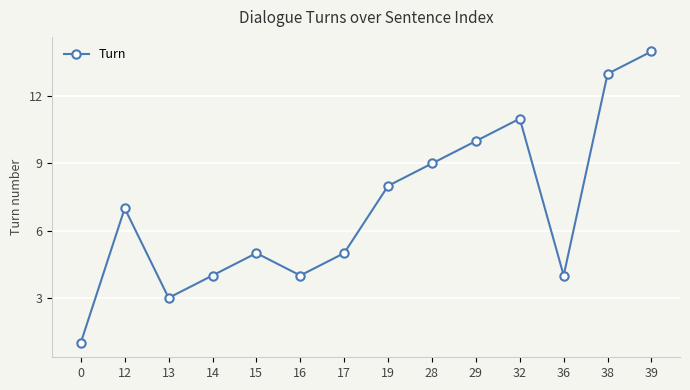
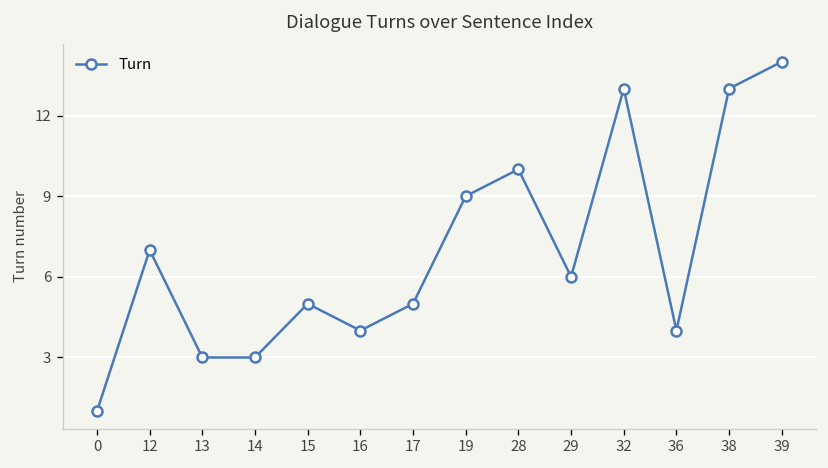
  {
    "0": 1,
    "12": 7,
    "13": 3,
-   "14": 4,
+   "14": 3,
    "15": 5,
    "16": 4,
    "17": 5,
-   "19": 8,
-   "28": 9,
-   "29": 10,
-   "32": 11,
+   "19": 9,
+   "28": 10,
+   "29": 6,
+   "32": 13,
    "36": 4,
    "38": 13,
    "39": 14
  }
